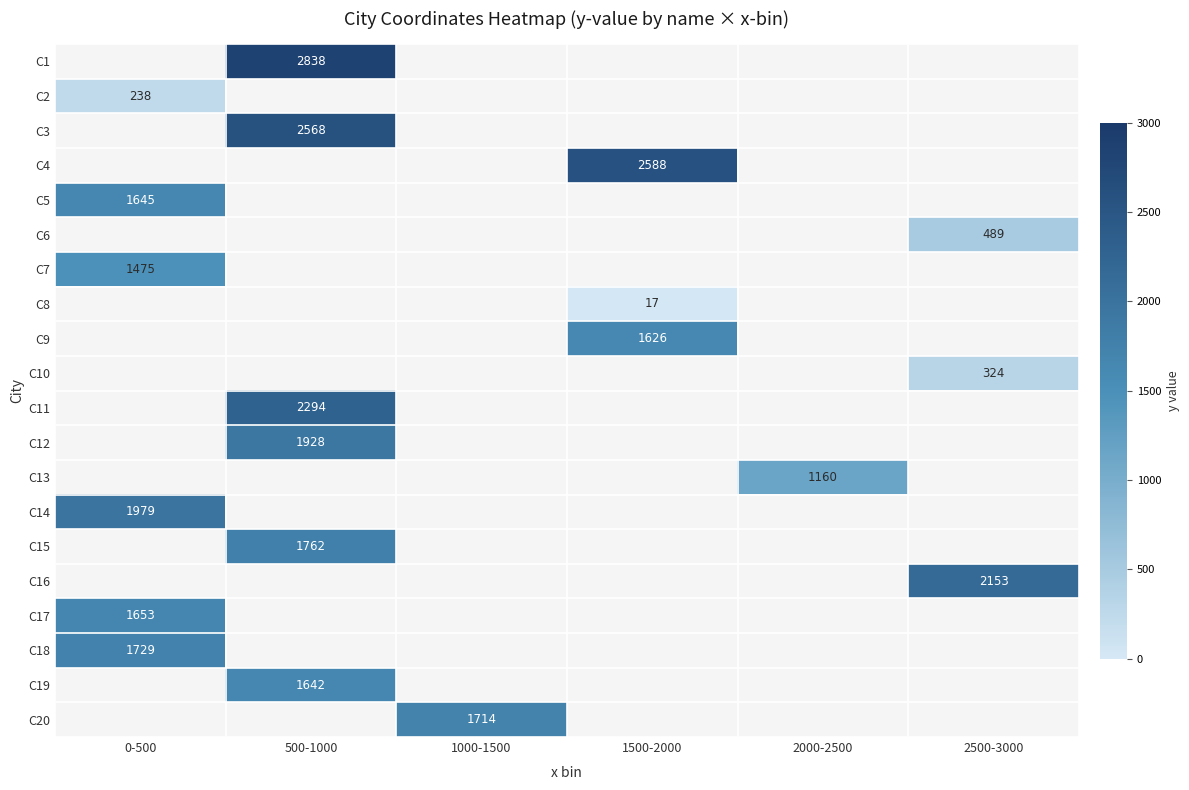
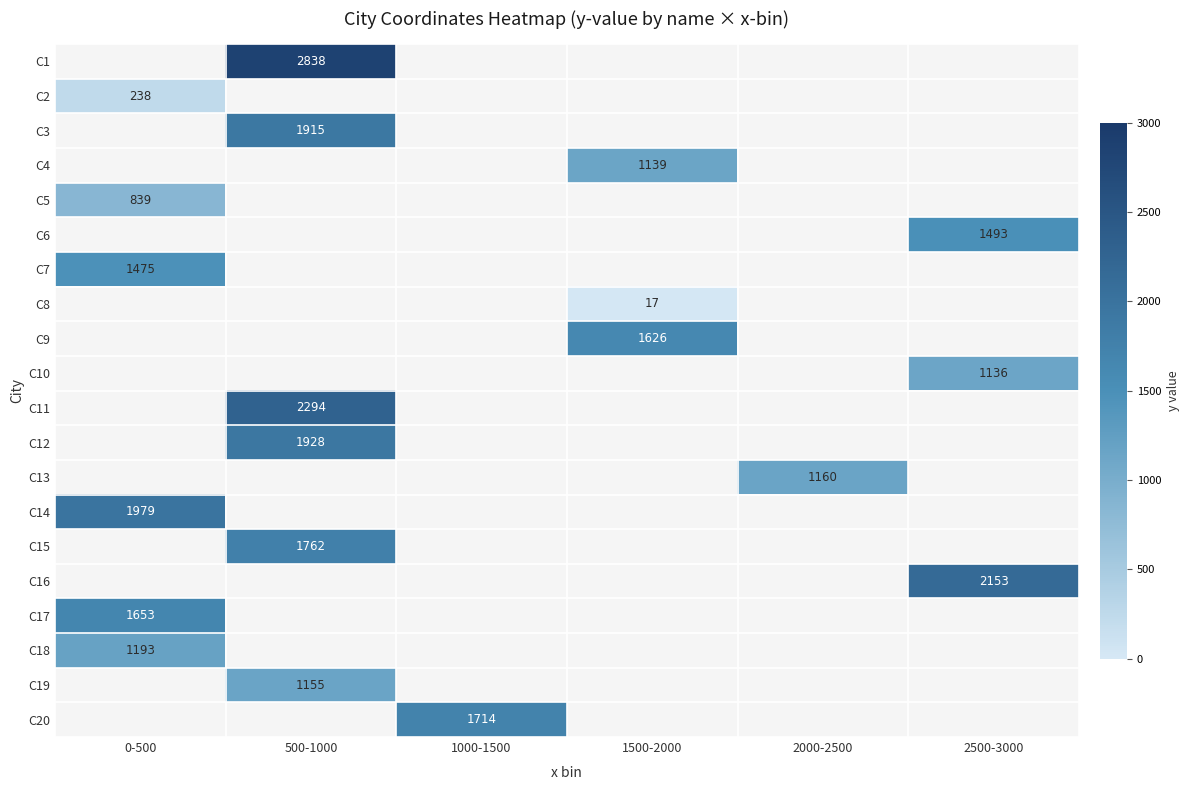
  {
    "C1": {
      "500-1000": 2838
    },
    "C2": {
      "0-500": 238
    },
    "C3": {
-     "500-1000": 2568
+     "500-1000": 1915
    },
    "C4": {
-     "1500-2000": 2588
+     "1500-2000": 1139
    },
    "C5": {
-     "0-500": 1645
+     "0-500": 839
    },
    "C6": {
-     "2500-3000": 489
+     "2500-3000": 1493
    },
    "C7": {
      "0-500": 1475
    },
    "C8": {
      "1500-2000": 17
    },
    "C9": {
      "1500-2000": 1626
    },
    "C10": {
-     "2500-3000": 324
+     "2500-3000": 1136
    },
    "C11": {
      "500-1000": 2294
    },
    "C12": {
      "500-1000": 1928
    },
    "C13": {
      "2000-2500": 1160
    },
    "C14": {
      "0-500": 1979
    },
    "C15": {
      "500-1000": 1762
    },
    "C16": {
      "2500-3000": 2153
    },
    "C17": {
      "0-500": 1653
    },
    "C18": {
-     "0-500": 1729
+     "0-500": 1193
    },
    "C19": {
-     "500-1000": 1642
+     "500-1000": 1155
    },
    "C20": {
      "1000-1500": 1714
    }
  }
